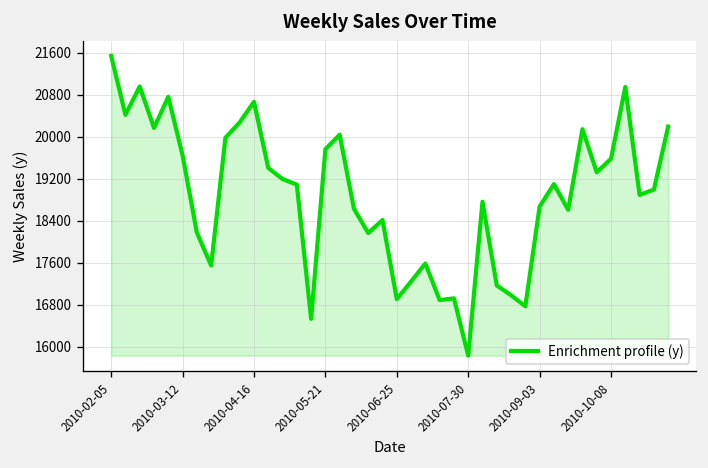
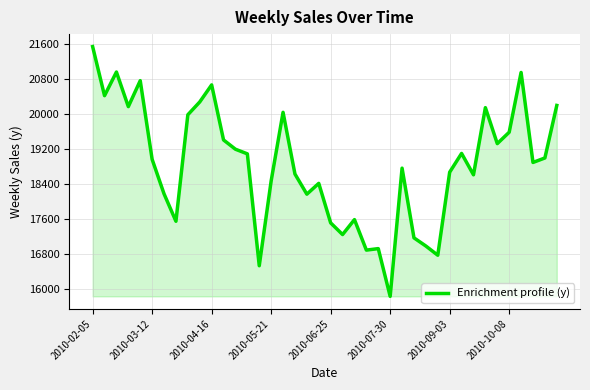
  {
    "2010-02-05": 21500,
-   "2010-03-12": 19600,
+   "2010-03-12": 19000,
    "2010-04-16": 20700,
-   "2010-05-21": 19800,
-   "2010-06-25": 16900,
+   "2010-05-21": 18500,
+   "2010-06-25": 17500,
    "2010-07-30": 15800,
    "2010-09-03": 18700,
    "2010-10-08": 19600
  }
